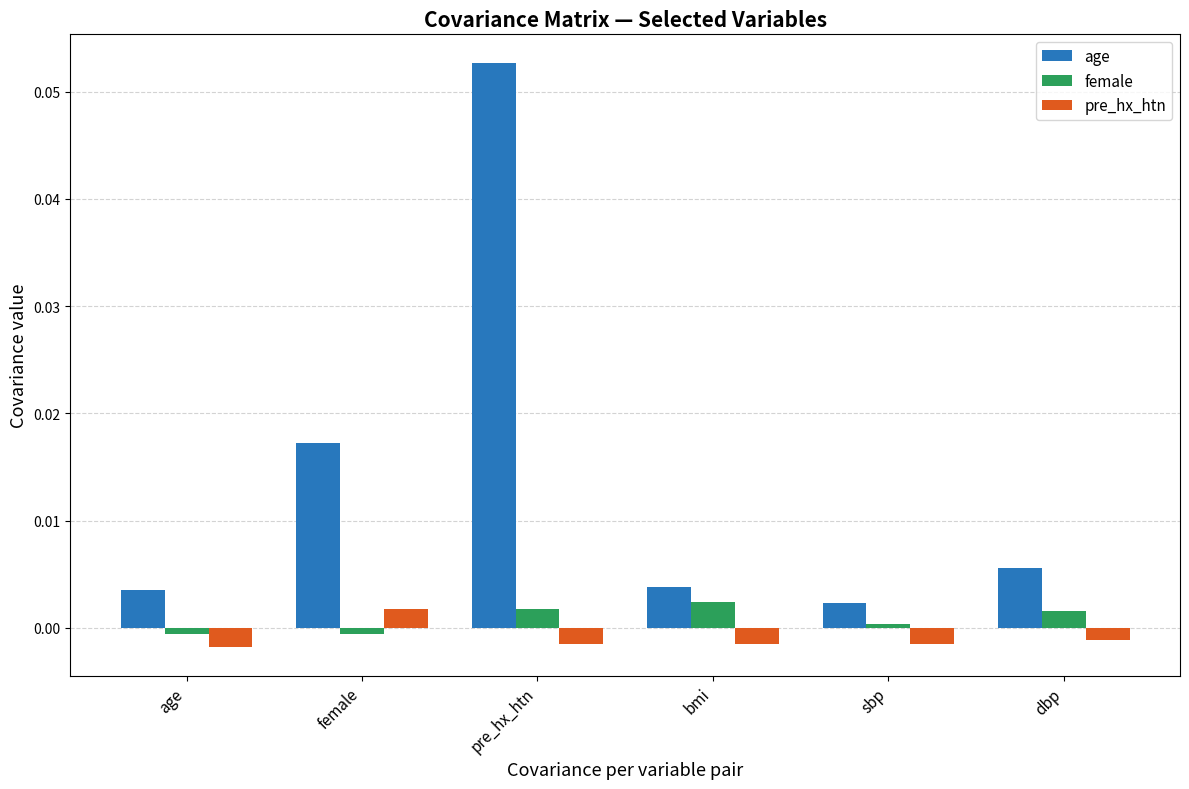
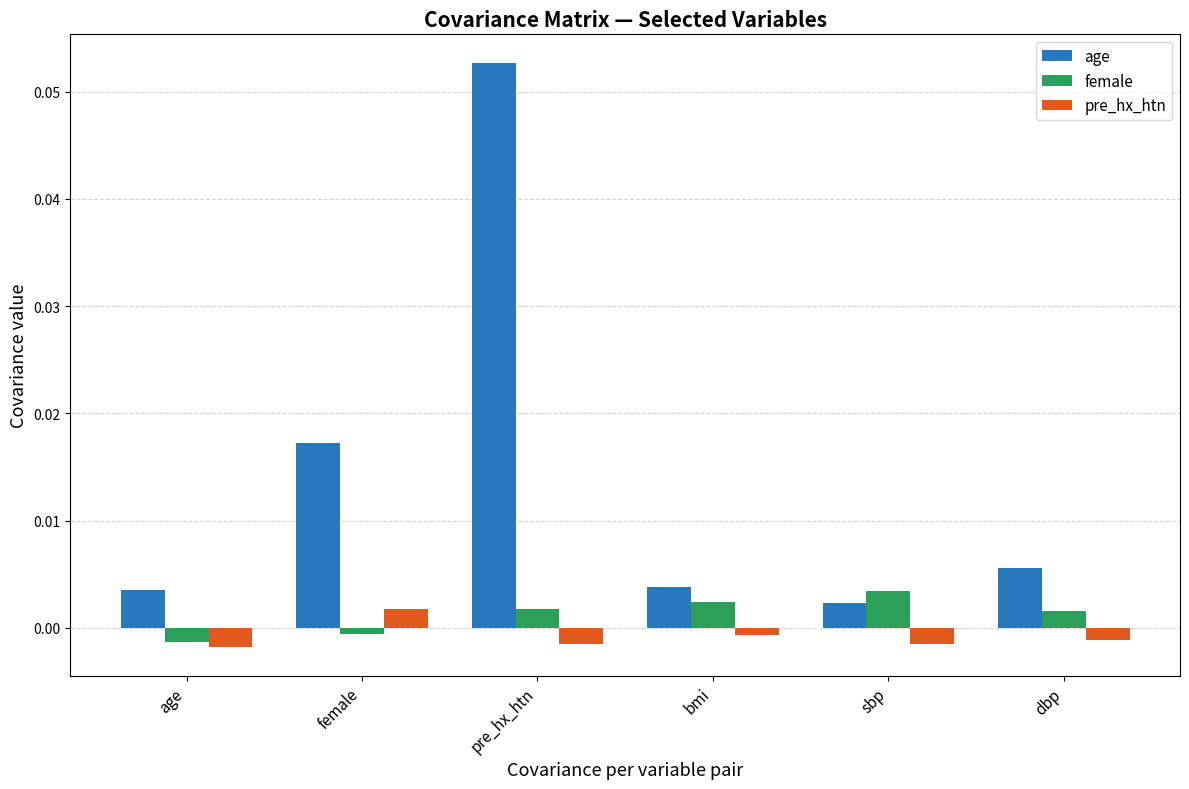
  {
    "age": {
      "age": 0.0035,
      "female": 0.0172,
      "pre_hx_htn": 0.0526,
      "bmi": 0.0038,
      "sbp": 0.0023,
      "dbp": 0.0056
    },
    "female": {
-     "age": -0.0005,
+     "age": -0.0014,
      "female": -0.0005,
      "pre_hx_htn": 0.0017,
      "bmi": 0.0024,
-     "sbp": 0.0003,
+     "sbp": 0.0035,
      "dbp": 0.0016
    },
    "pre_hx_htn": {
      "age": -0.0018,
      "female": 0.0017,
      "pre_hx_htn": -0.0015,
-     "bmi": -0.0015,
+     "bmi": -0.0007,
      "sbp": -0.0016,
      "dbp": -0.0012
    }
  }
